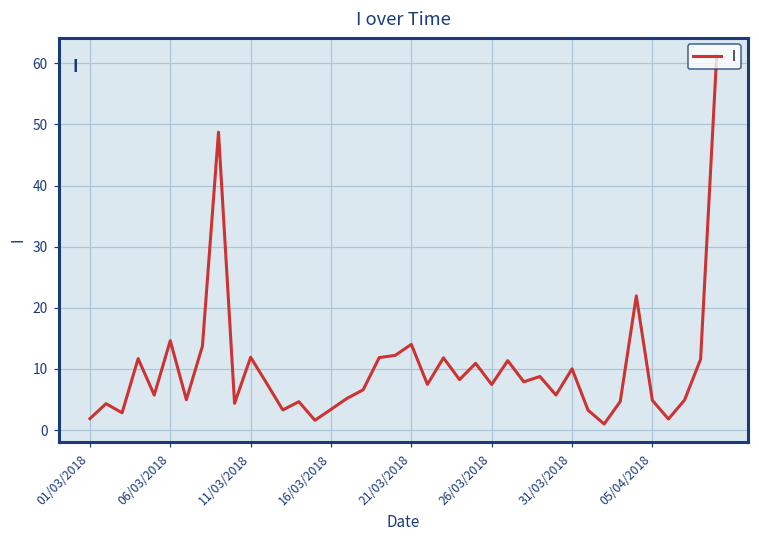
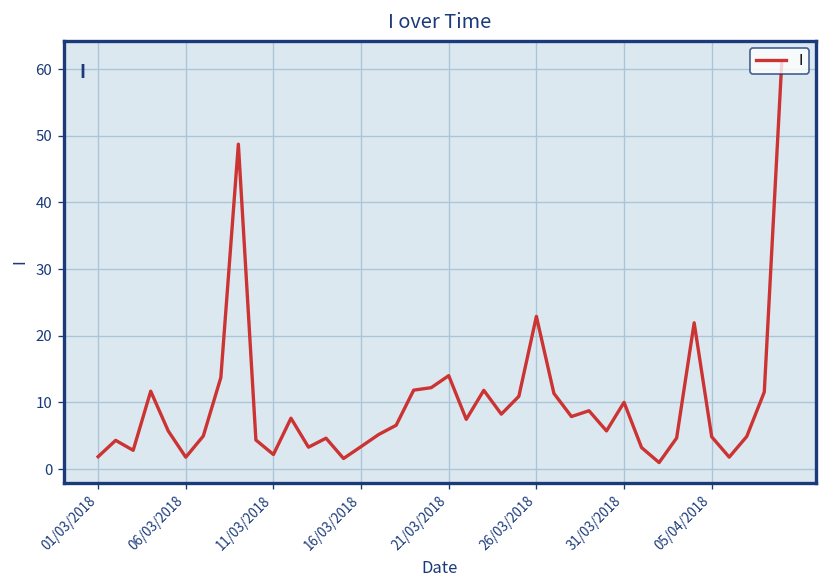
  {
    "01/03/2018": 2,
-   "06/03/2018": 15,
-   "11/03/2018": 12,
+   "06/03/2018": 2,
+   "11/03/2018": 2,
    "16/03/2018": 3,
    "21/03/2018": 14,
-   "26/03/2018": 7,
+   "26/03/2018": 23,
    "31/03/2018": 10,
    "05/04/2018": 5
  }
